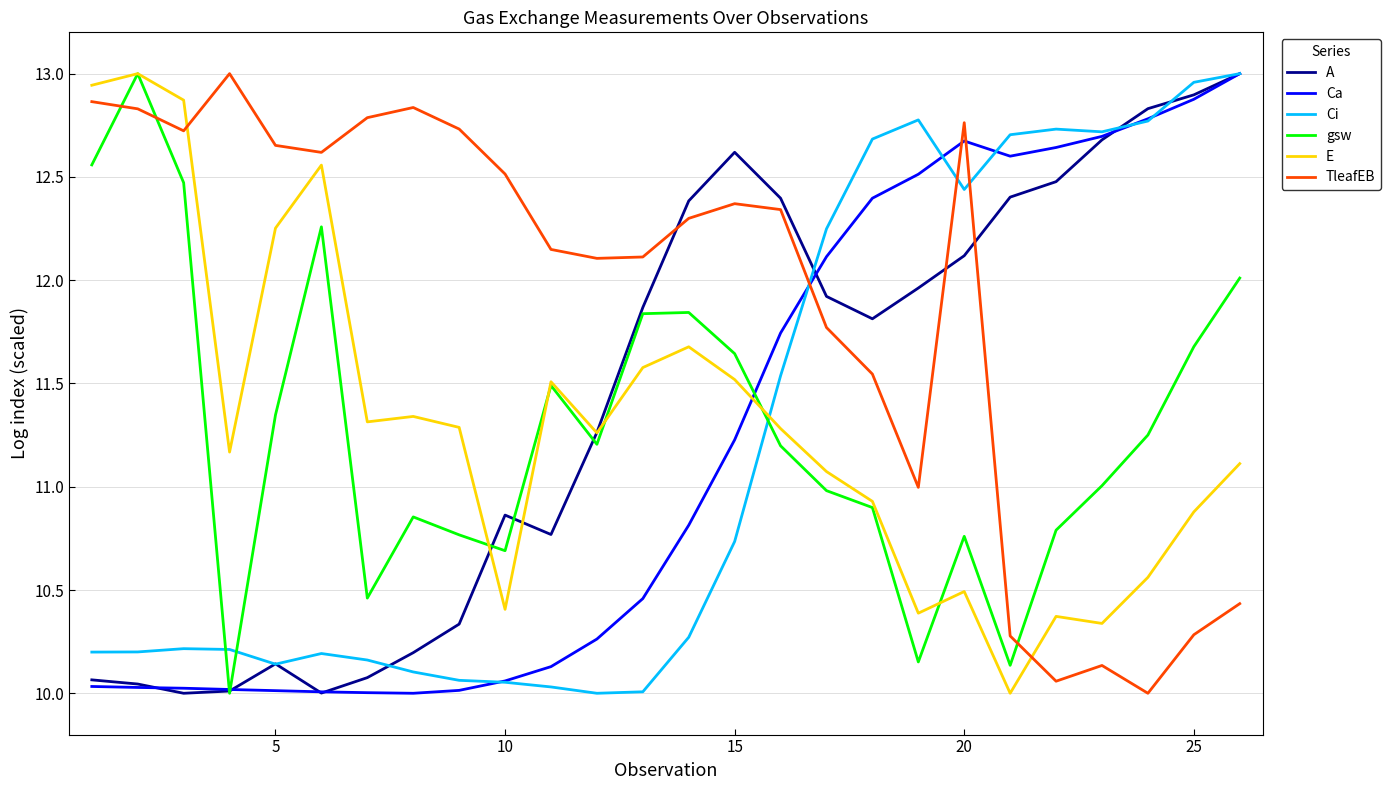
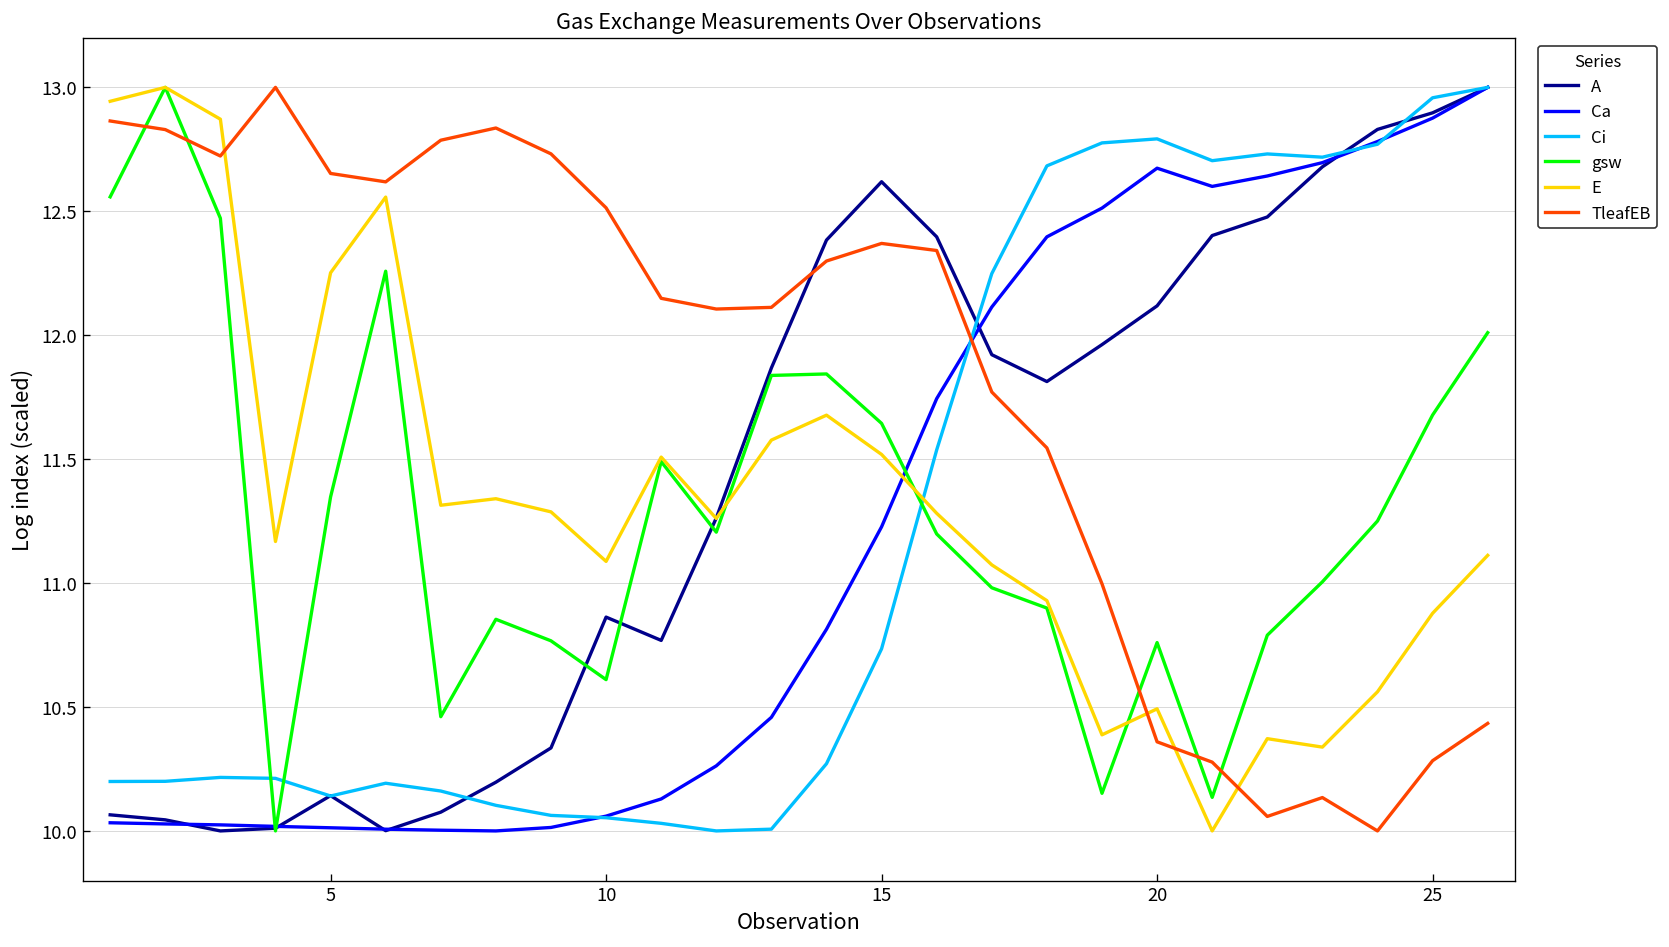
  {
    "A": {
      "10": 10.86,
      "15": 12.62,
      "20": 12.12,
      "25": 12.90
    },
    "Ca": {
      "5": 10.01,
      "15": 11.23,
      "20": 12.67,
      "25": 12.88
    },
    "Ci": {
      "15": 10.73,
-     "20": 12.44,
+     "20": 12.79,
      "25": 12.96
    },
    "gsw": {
      "5": 11.35,
-     "10": 10.69,
+     "10": 10.61,
      "15": 11.64,
      "20": 10.76,
      "25": 11.68
    },
    "E": {
      "5": 12.25,
-     "10": 10.41,
+     "10": 11.09,
      "15": 11.52,
      "20": 10.49,
      "25": 10.88
    },
    "TleafEB": {
      "5": 12.65,
      "10": 12.51,
      "15": 12.37,
-     "20": 12.76,
+     "20": 10.36,
      "25": 10.28
    }
  }
